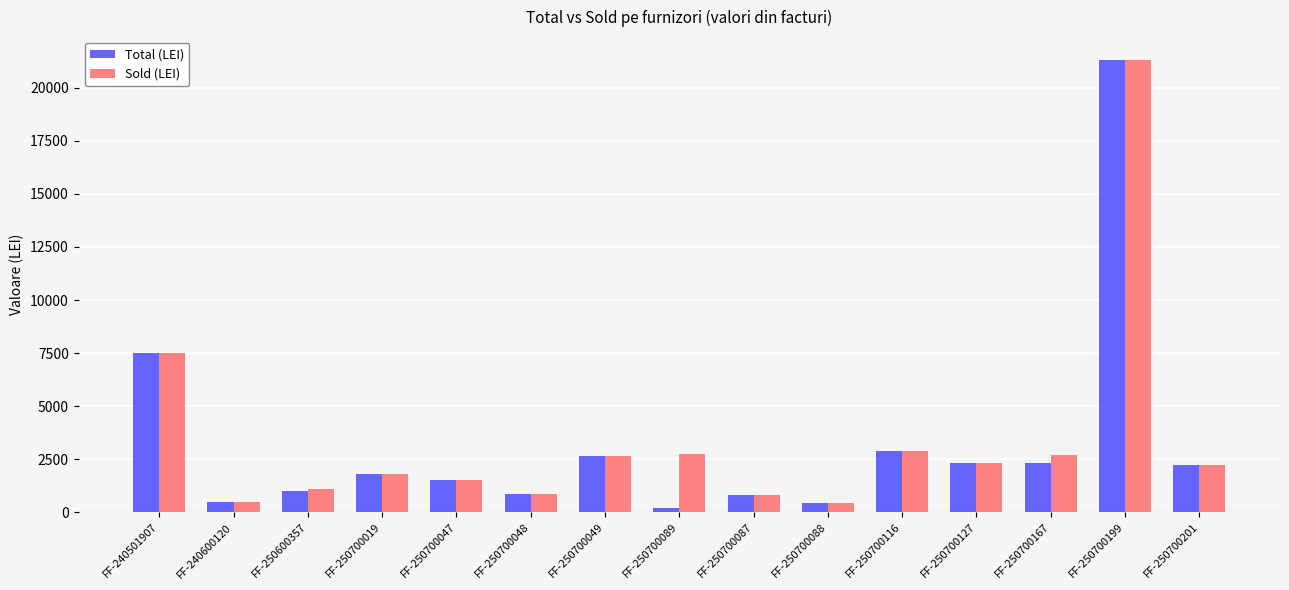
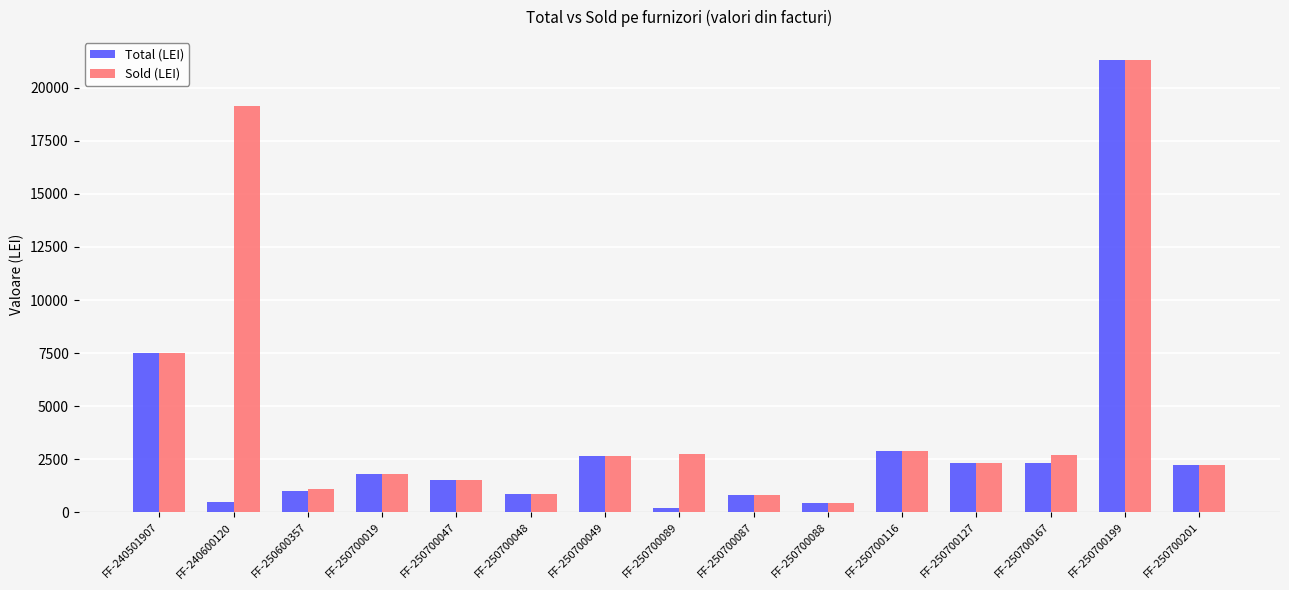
  {
    "Total (LEI)": {
      "FF-240501907": 7500,
      "FF-240600120": 500,
      "FF-250600357": 1000,
      "FF-250700019": 1800,
      "FF-250700047": 1500,
      "FF-250700048": 900,
      "FF-250700049": 2700,
      "FF-250700089": 200,
      "FF-250700087": 800,
      "FF-250700088": 400,
      "FF-250700116": 2900,
      "FF-250700127": 2300,
      "FF-250700167": 2300,
      "FF-250700199": 21300,
      "FF-250700201": 2200
    },
    "Sold (LEI)": {
      "FF-240501907": 7500,
-     "FF-240600120": 500,
+     "FF-240600120": 19100,
      "FF-250600357": 1100,
      "FF-250700019": 1800,
      "FF-250700047": 1500,
      "FF-250700048": 900,
      "FF-250700049": 2700,
      "FF-250700089": 2700,
      "FF-250700087": 800,
      "FF-250700088": 400,
      "FF-250700116": 2900,
      "FF-250700127": 2300,
      "FF-250700167": 2700,
      "FF-250700199": 21300,
      "FF-250700201": 2200
    }
  }
